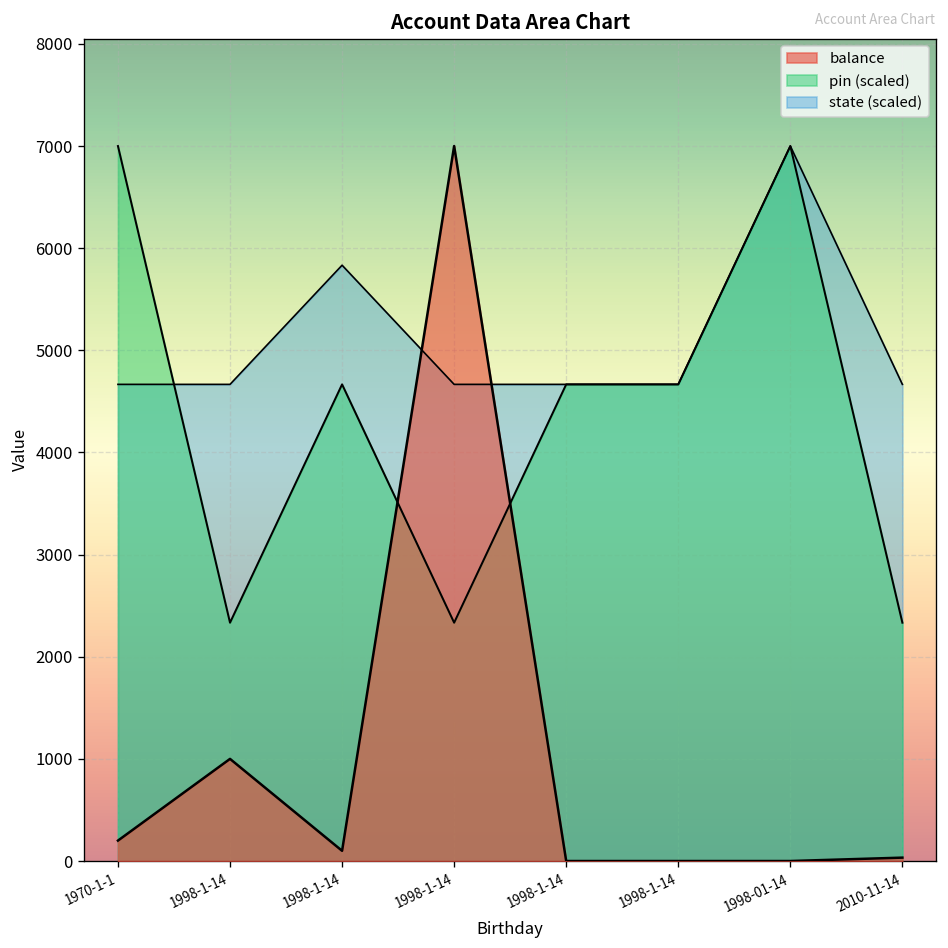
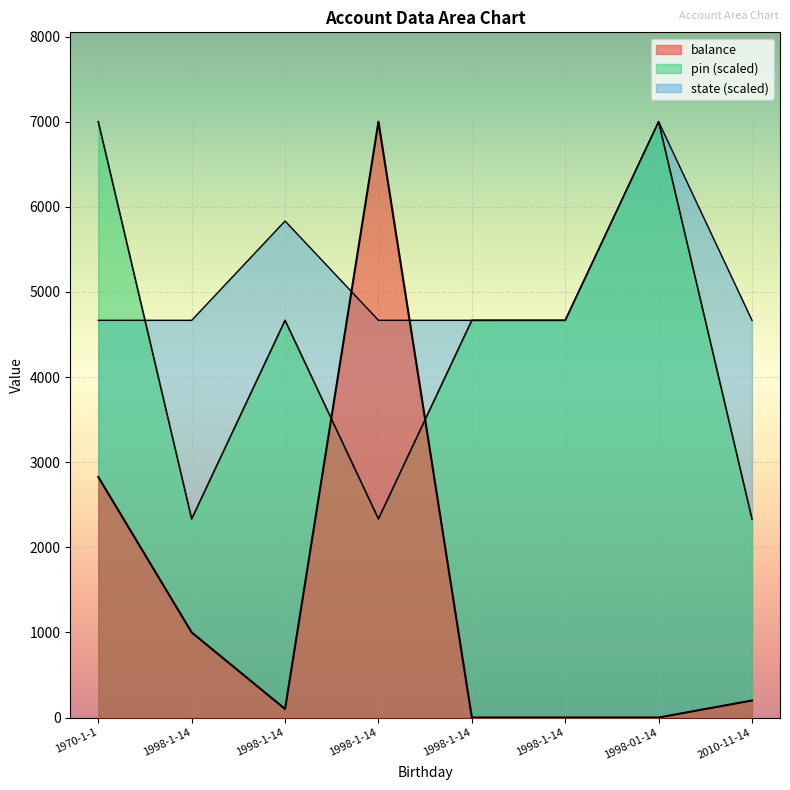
  {
    "balance": {
-     "1970-1-1": 200,
+     "1970-1-1": 2800,
      "1998-01-14": 0,
-     "2010-11-14": 0
+     "2010-11-14": 200
    },
    "pin (scaled)": {
      "1970-1-1": 7000,
      "2010-11-14": 2300
    },
    "state (scaled)": {
      "1970-1-1": 4700,
      "2010-11-14": 4700
    }
  }
